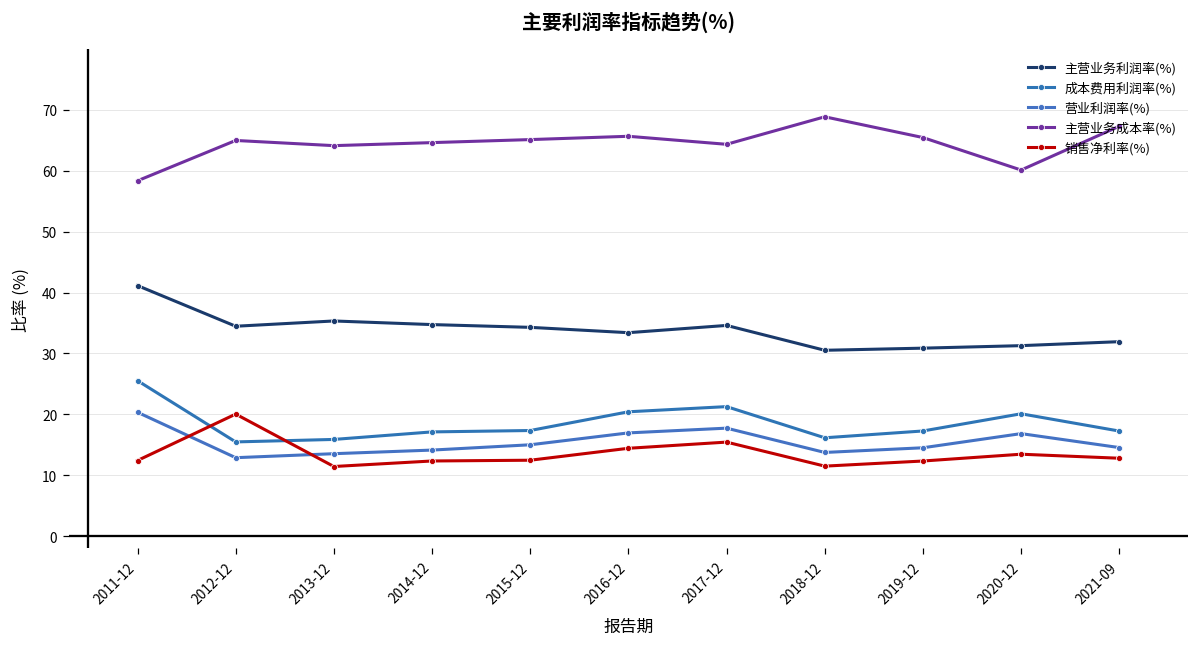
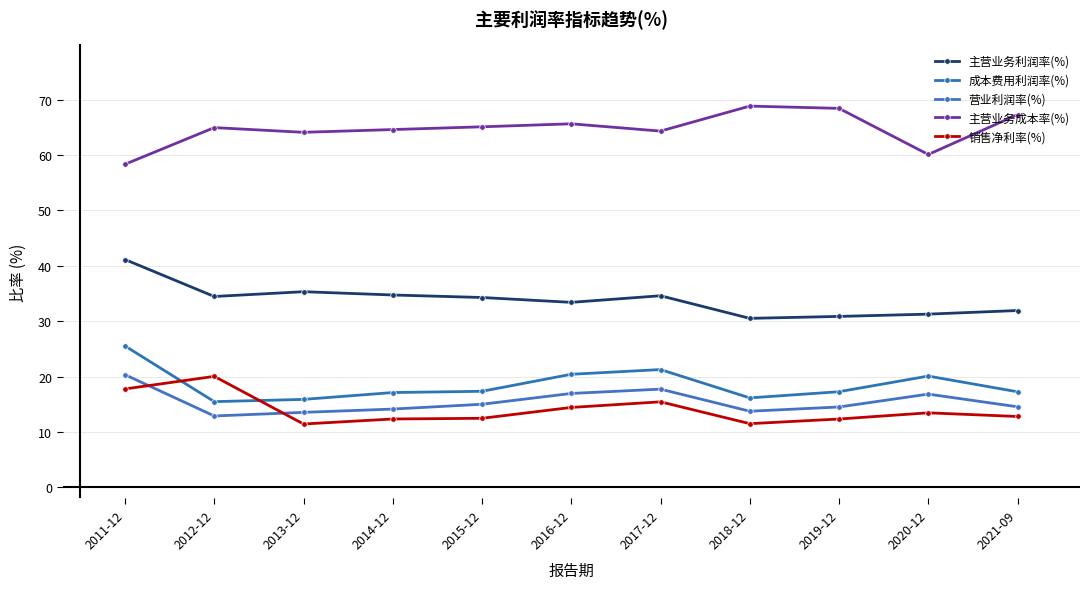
  {
    "主营业务利润率(%)": {
      "2011-12": 41,
      "2012-12": 34,
      "2013-12": 35,
      "2014-12": 35,
      "2015-12": 34,
      "2016-12": 33,
      "2017-12": 35,
      "2018-12": 31,
      "2019-12": 31,
      "2020-12": 31,
      "2021-09": 32
    },
    "主营业务成本率(%)": {
      "2011-12": 58,
      "2012-12": 65,
      "2013-12": 64,
      "2014-12": 65,
      "2015-12": 65,
      "2016-12": 66,
      "2017-12": 64,
      "2018-12": 69,
-     "2019-12": 65,
+     "2019-12": 68,
      "2020-12": 60,
      "2021-09": 67
    },
    "销售净利率(%)": {
-     "2011-12": 12,
+     "2011-12": 18,
      "2012-12": 20,
      "2013-12": 11,
      "2014-12": 12,
      "2015-12": 12,
      "2016-12": 14,
      "2017-12": 15,
      "2018-12": 12,
      "2019-12": 12,
      "2020-12": 13,
      "2021-09": 13
    }
  }
